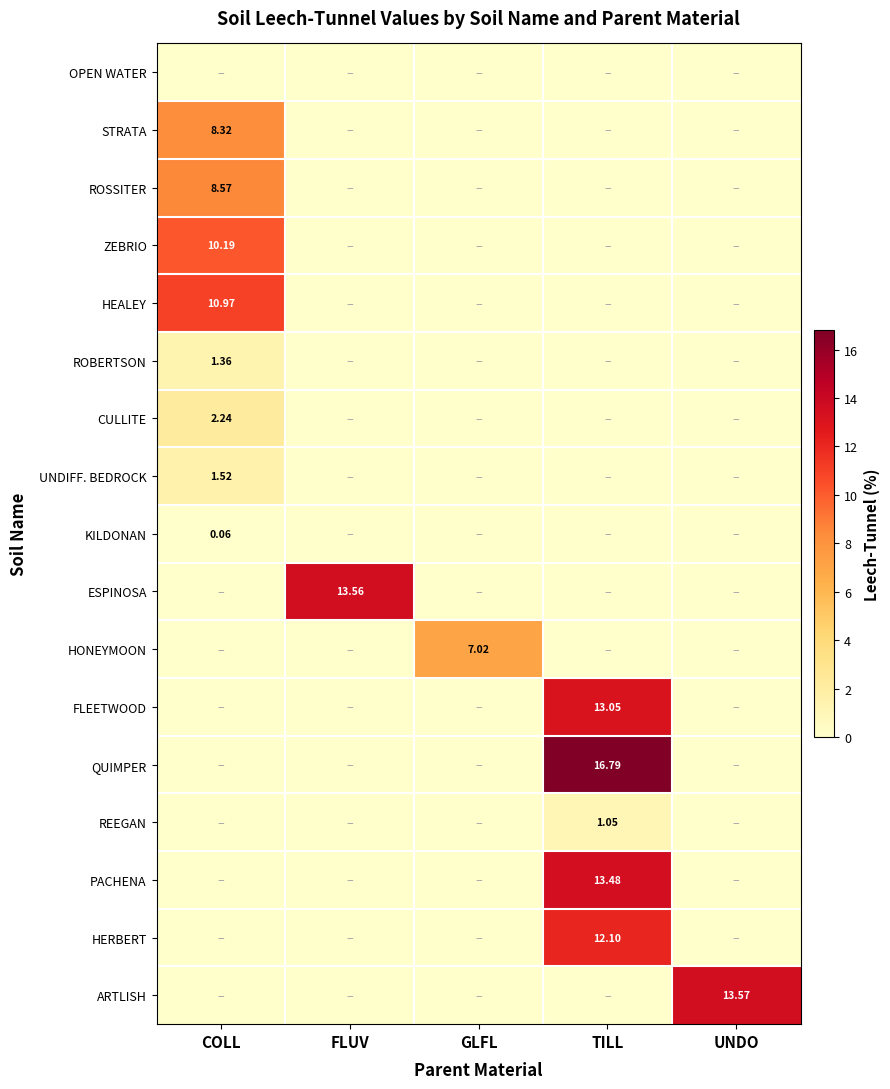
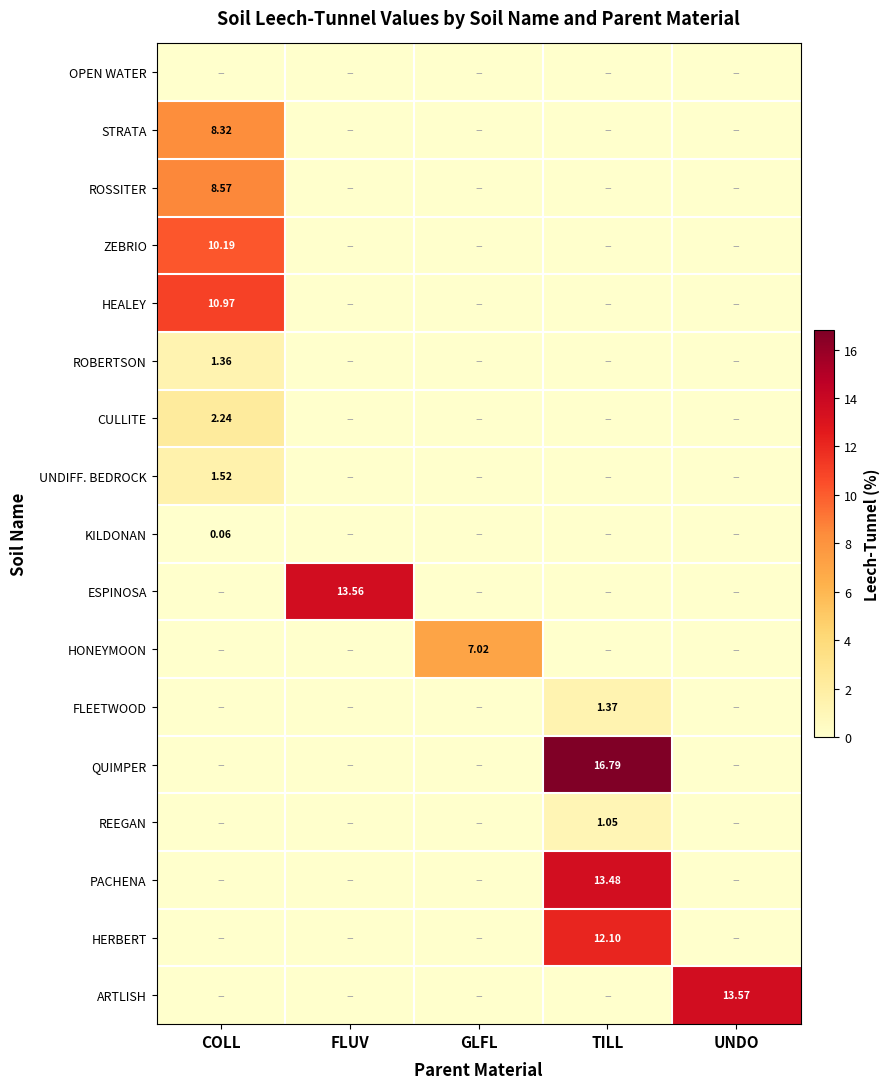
  {
    "STRATA": {
      "COLL": 8.32
    },
    "ROSSITER": {
      "COLL": 8.57
    },
    "ZEBRIO": {
      "COLL": 10.19
    },
    "HEALEY": {
      "COLL": 10.97
    },
    "ROBERTSON": {
      "COLL": 1.36
    },
    "CULLITE": {
      "COLL": 2.24
    },
    "UNDIFF. BEDROCK": {
      "COLL": 1.52
    },
    "KILDONAN": {
      "COLL": 0.06
    },
    "ESPINOSA": {
      "FLUV": 13.56
    },
    "HONEYMOON": {
      "GLFL": 7.02
    },
    "FLEETWOOD": {
-     "TILL": 13.05
+     "TILL": 1.37
    },
    "QUIMPER": {
      "TILL": 16.79
    },
    "REEGAN": {
      "TILL": 1.05
    },
    "PACHENA": {
      "TILL": 13.48
    },
    "HERBERT": {
      "TILL": 12.10
    },
    "ARTLISH": {
      "UNDO": 13.57
    }
  }
